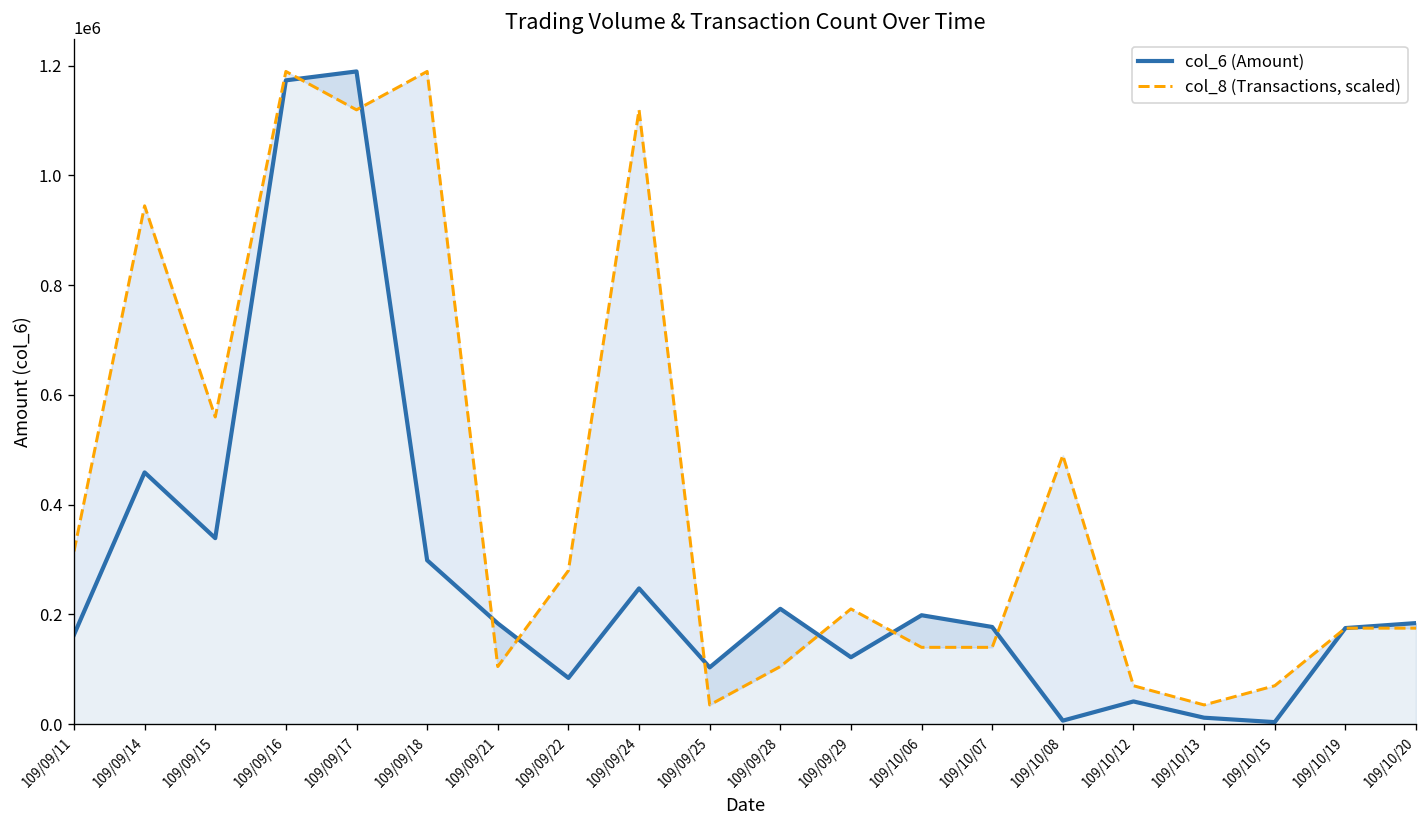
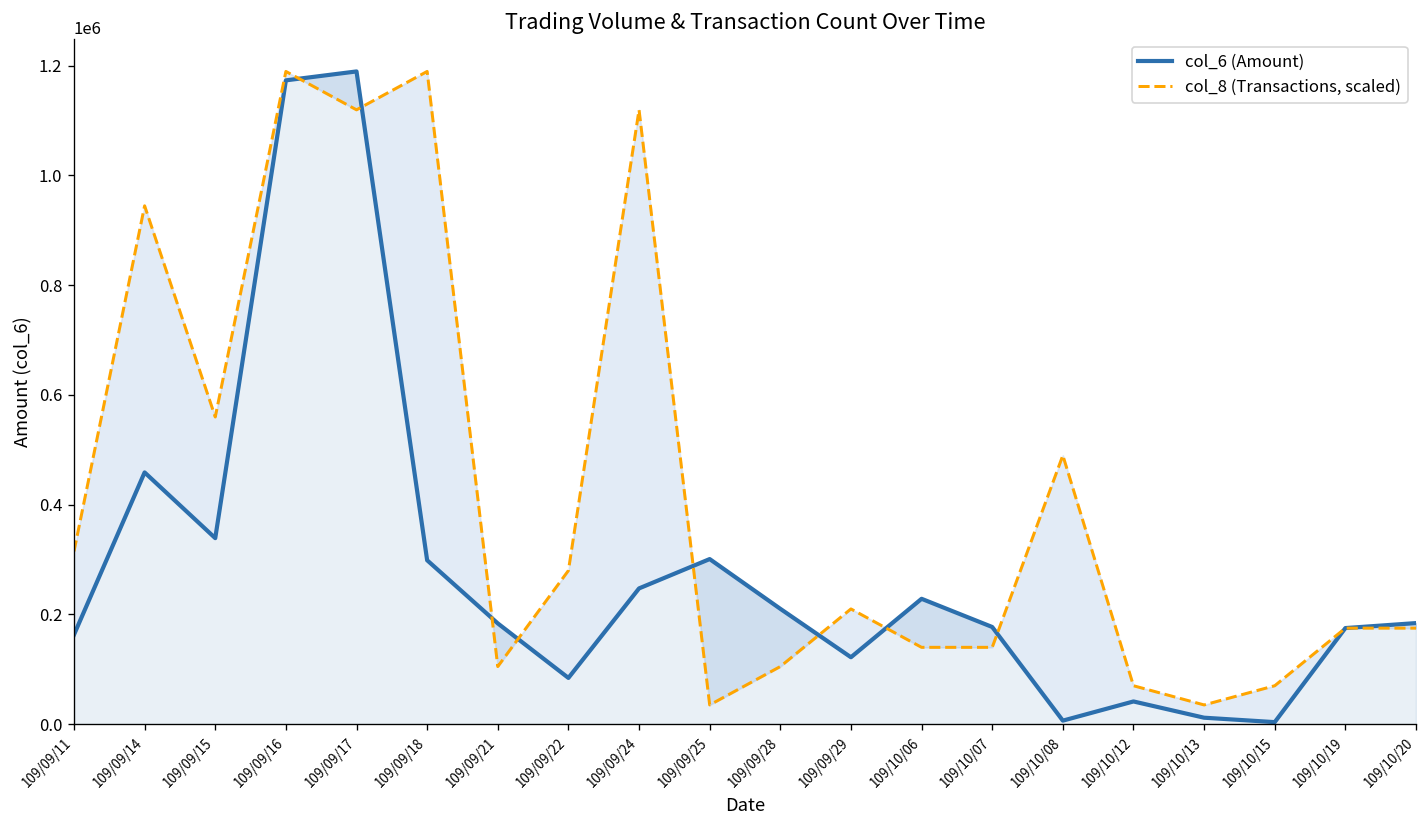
  {
    "col_6 (Amount)": {
      "109/09/11": 160000,
      "109/09/14": 460000,
      "109/09/15": 340000,
      "109/09/16": 1170000,
      "109/09/18": 300000,
      "109/09/22": 80000,
      "109/09/24": 250000,
-     "109/09/25": 100000,
+     "109/09/25": 300000,
      "109/09/29": 120000,
-     "109/10/06": 200000,
+     "109/10/06": 230000,
      "109/10/08": 10000,
      "109/10/12": 40000,
      "109/10/13": 10000,
      "109/10/15": 0
    },
    "col_8 (Transactions, scaled)": {
      "109/09/17": 1120000,
      "109/09/21": 100000,
      "109/09/25": 30000,
      "109/09/28": 100000,
      "109/10/06": 140000,
      "109/10/07": 140000,
      "109/10/20": 170000
    }
  }
